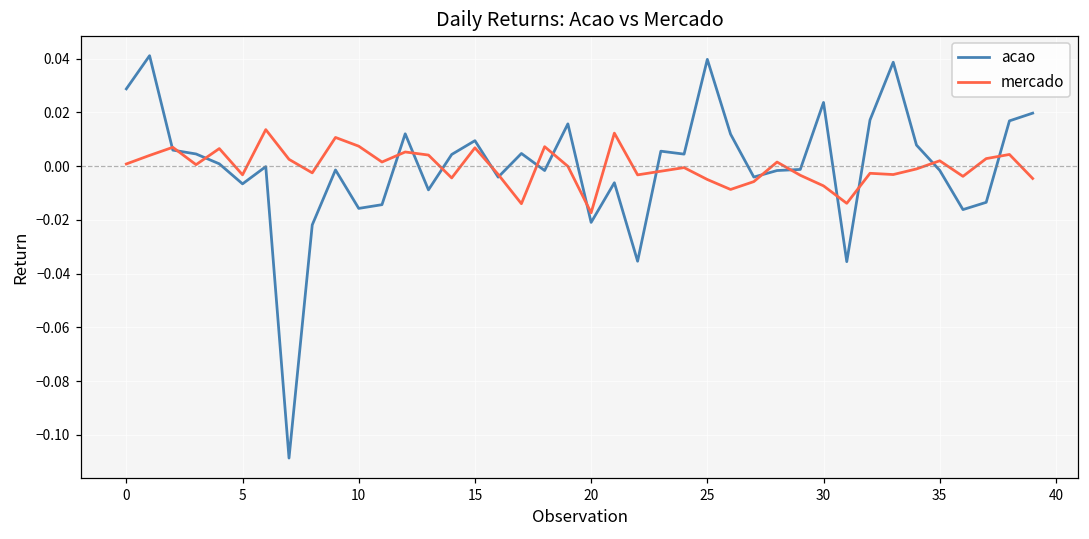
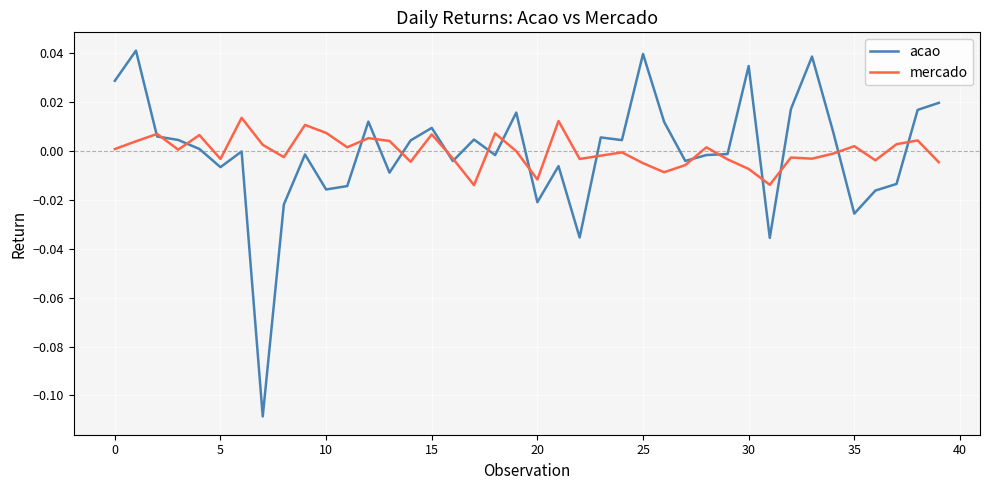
  {
    "acao": {
      "0": 0.029,
      "5": -0.007,
      "10": -0.016,
      "15": 0.009,
      "20": -0.021,
      "25": 0.040,
-     "30": 0.024,
-     "35": -0.002
+     "30": 0.035,
+     "35": -0.026
    },
    "mercado": {
      "0": 0.001,
      "5": -0.003,
      "10": 0.007,
      "15": 0.007,
-     "20": -0.017,
+     "20": -0.012,
      "25": -0.005,
      "30": -0.007,
      "35": 0.002
    }
  }
